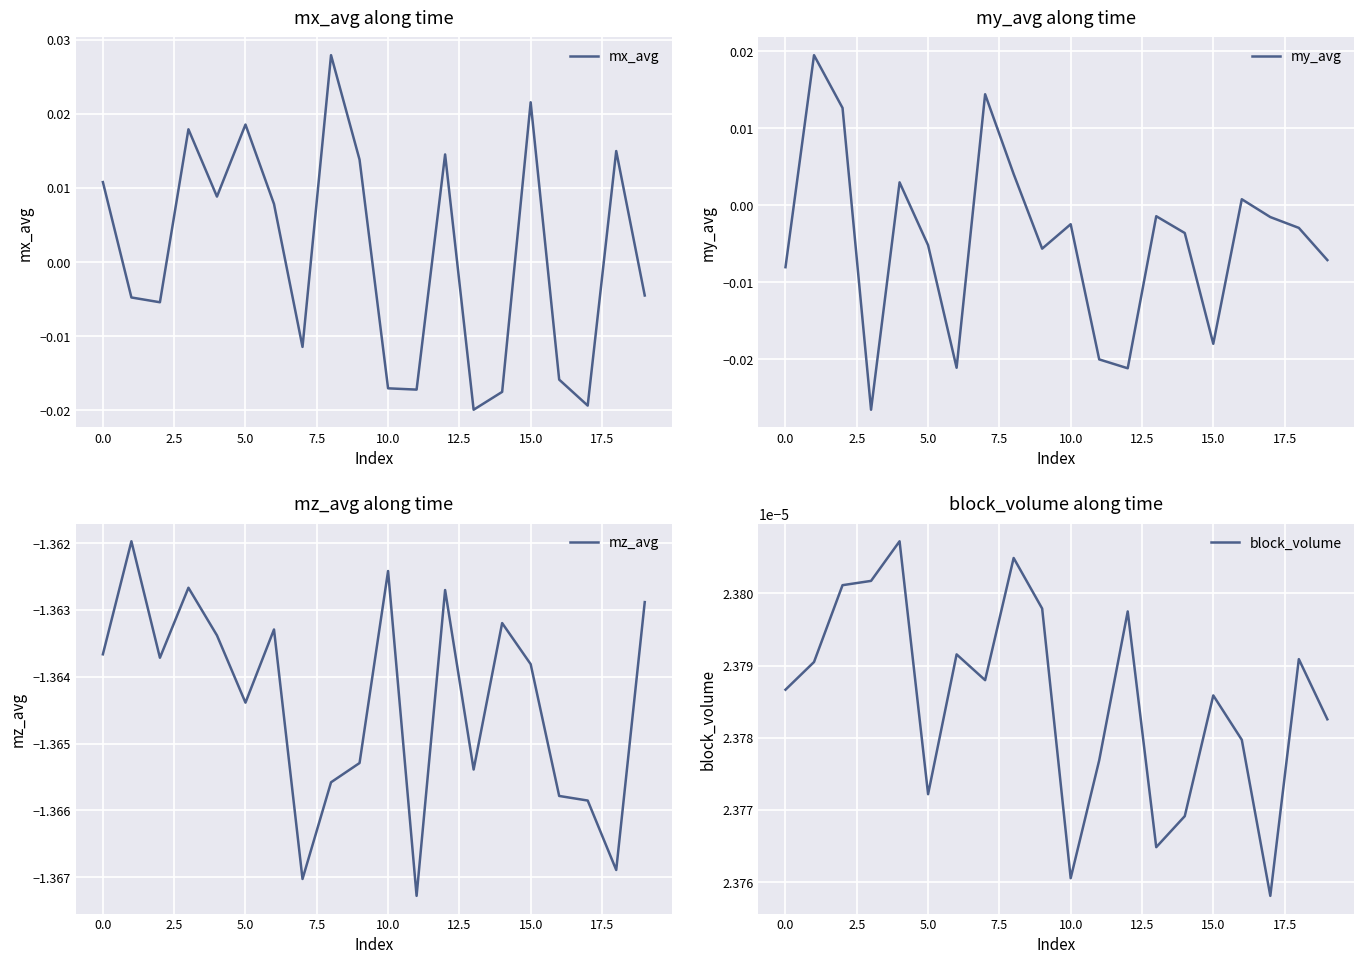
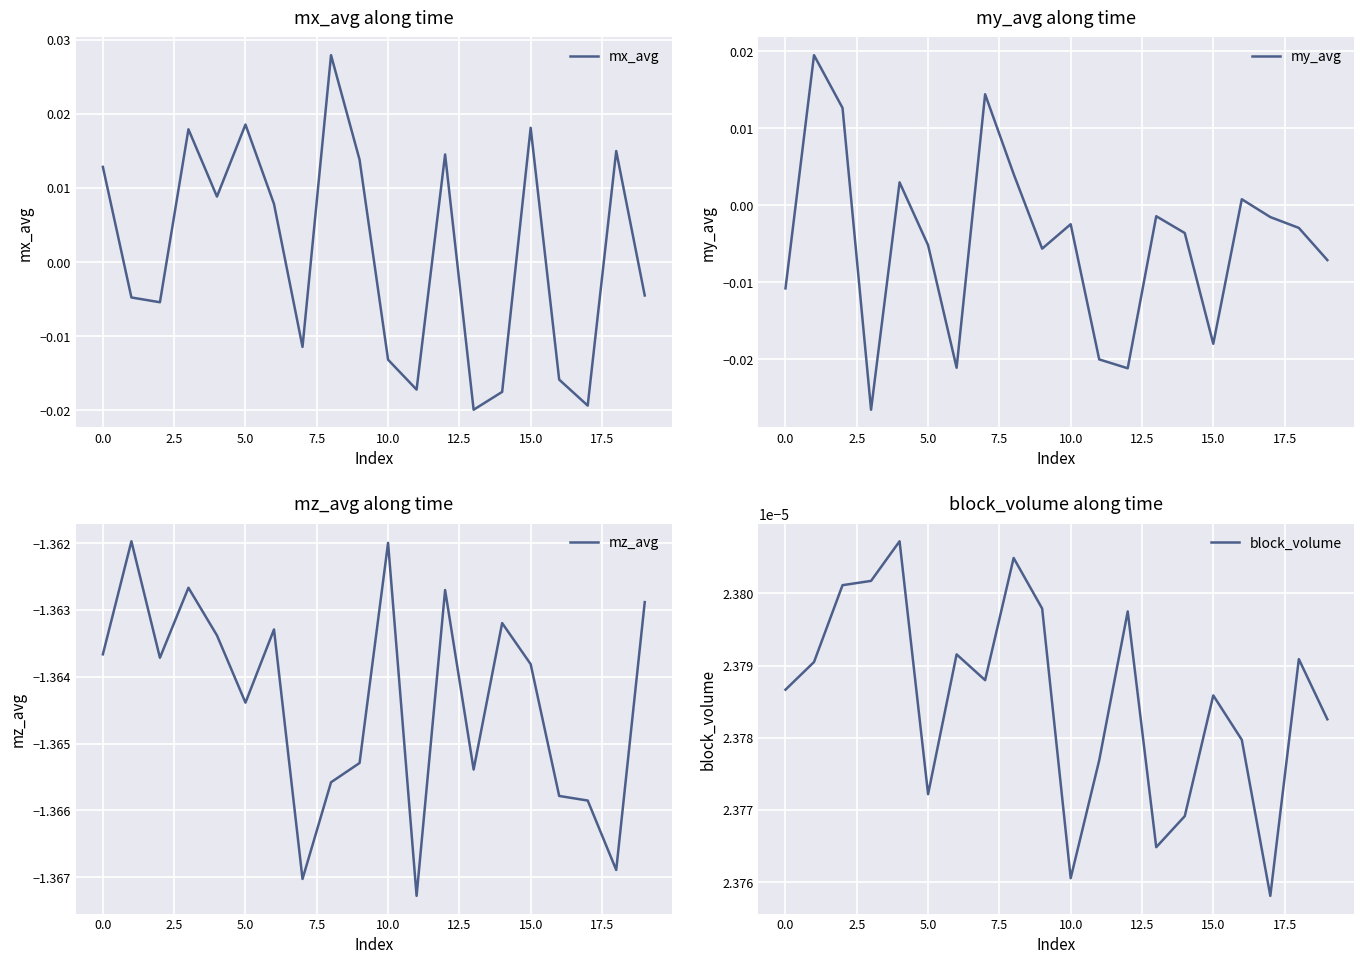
  {
    "mx_avg along time": {
-     "0.0": 0.011,
+     "0.0": 0.013,
      "5.0": 0.019,
-     "10.0": -0.017,
-     "15.0": 0.022
+     "10.0": -0.013,
+     "15.0": 0.018
    },
    "my_avg along time": {
-     "0.0": -0.008,
+     "0.0": -0.011,
      "5.0": -0.005,
      "10.0": -0.002,
      "15.0": -0.018
    },
    "mz_avg along time": {
      "0.0": -1.3637,
      "5.0": -1.3644,
-     "10.0": -1.3624,
+     "10.0": -1.3620,
      "15.0": -1.3638
    },
    "block_volume along time": {
      "0.0": 0.000023787,
      "5.0": 0.000023772,
      "10.0": 0.000023761,
      "15.0": 0.000023786
    }
  }
